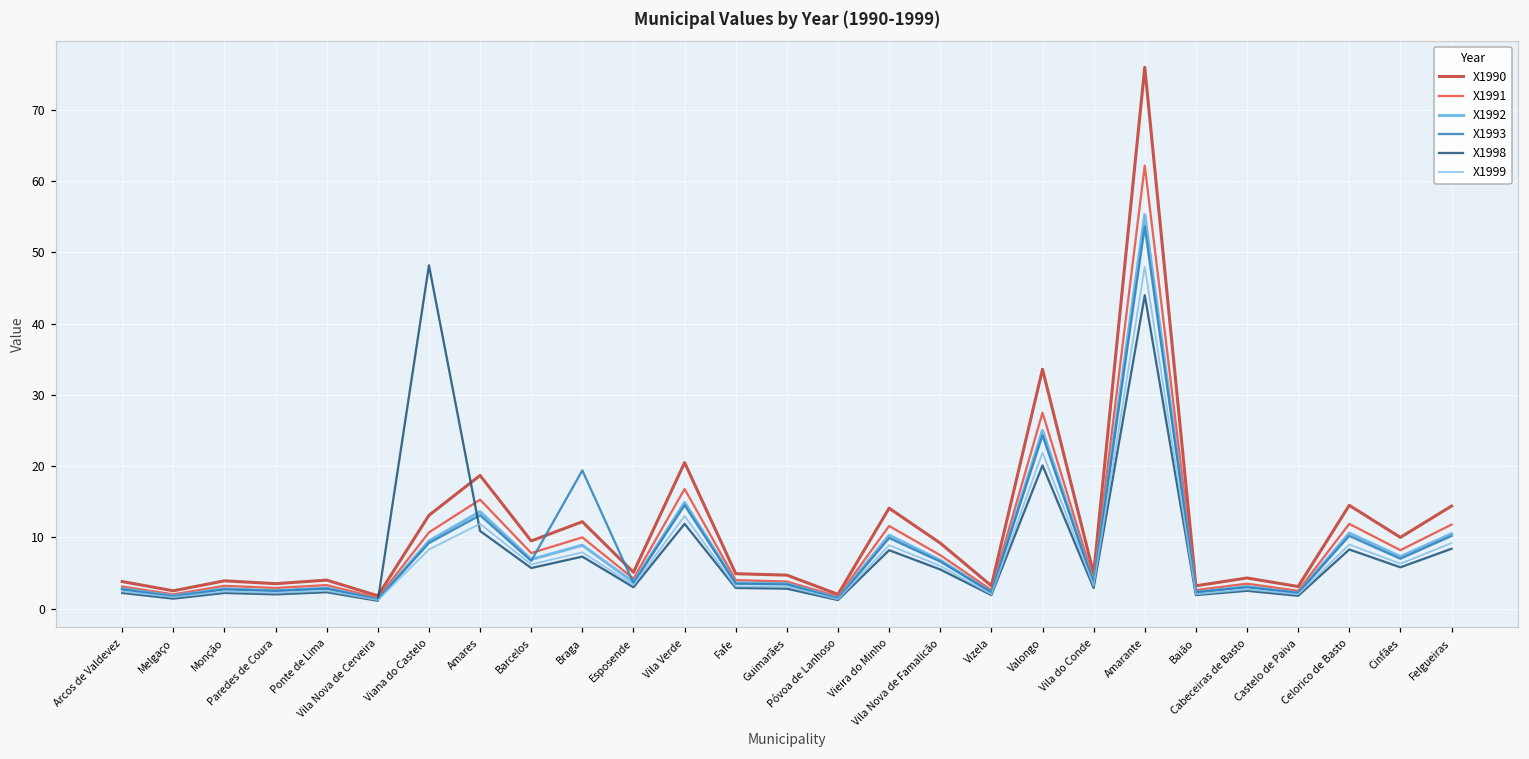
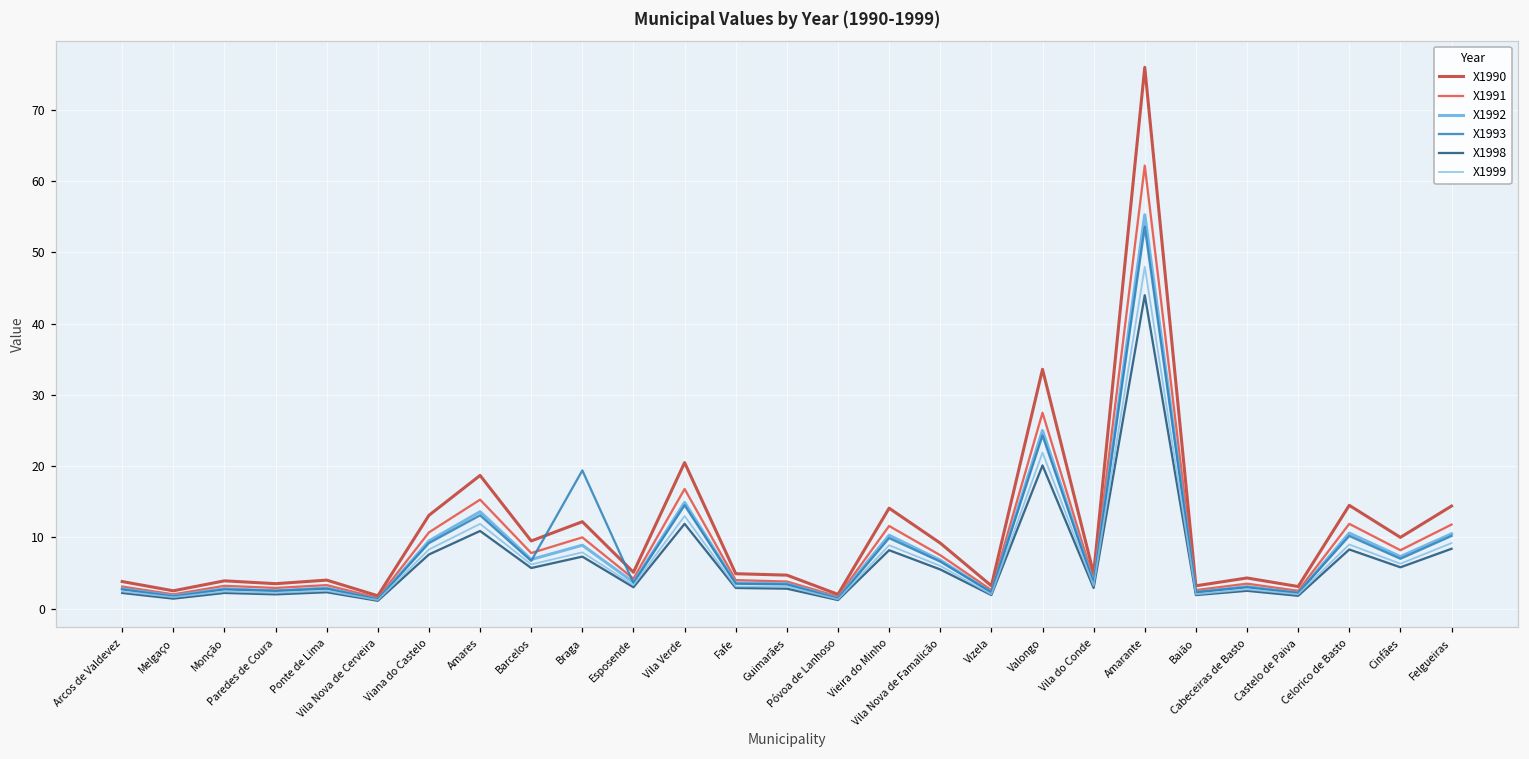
  {
    "X1993": {
      "Amares": 13,
      "Braga": 19,
      "Vila Verde": 15,
      "Vieira do Minho": 10,
      "Valongo": 24,
      "Amarante": 54,
      "Celorico de Basto": 10
    },
    "X1998": {
-     "Viana do Castelo": 48,
+     "Viana do Castelo": 8,
      "Amares": 11,
      "Barcelos": 6,
      "Braga": 7,
      "Vila Verde": 12,
      "Vieira do Minho": 8,
      "Vila Nova de Famalicão": 6,
      "Valongo": 20,
      "Amarante": 44,
      "Celorico de Basto": 8,
      "Cinfães": 6,
      "Felgueiras": 8
    }
  }
